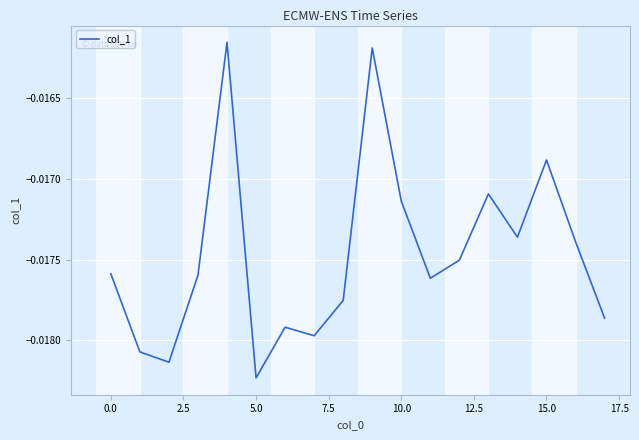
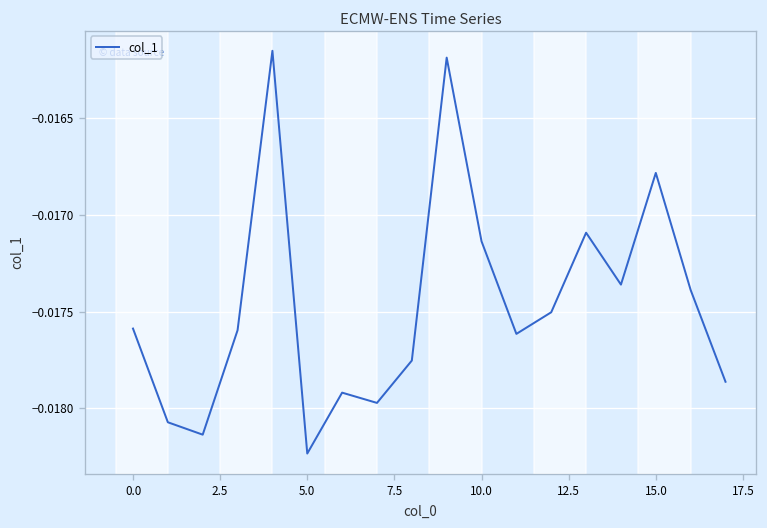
  {
    "0.0": -0.01759,
    "5.0": -0.01823,
    "10.0": -0.01714,
-   "15.0": -0.01688
+   "15.0": -0.01678
  }
